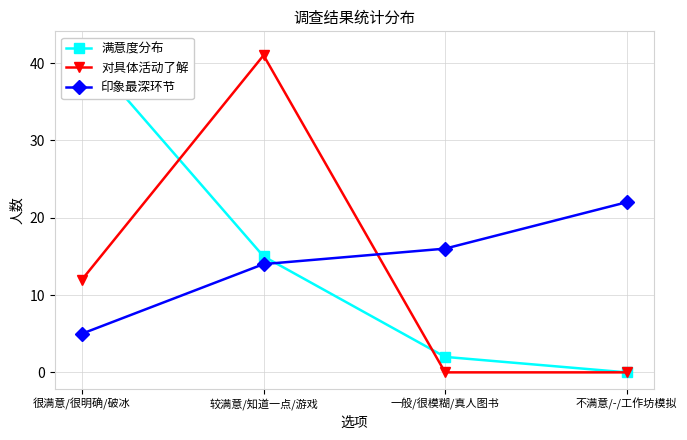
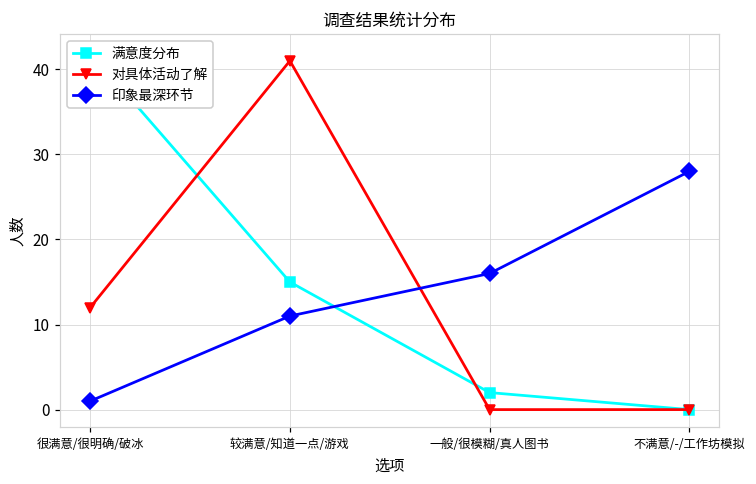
  {
    "满意度分布": {
      "较满意/知道一点/游戏": 15,
      "一般/很模糊/真人图书": 2
    },
    "对具体活动了解": {
      "很满意/很明确/破冰": 12,
      "较满意/知道一点/游戏": 41,
      "一般/很模糊/真人图书": 0
    },
    "印象最深环节": {
-     "很满意/很明确/破冰": 5,
-     "较满意/知道一点/游戏": 14,
+     "很满意/很明确/破冰": 1,
+     "较满意/知道一点/游戏": 11,
      "一般/很模糊/真人图书": 16,
-     "不满意/-/工作坊模拟": 22
+     "不满意/-/工作坊模拟": 28
    }
  }
